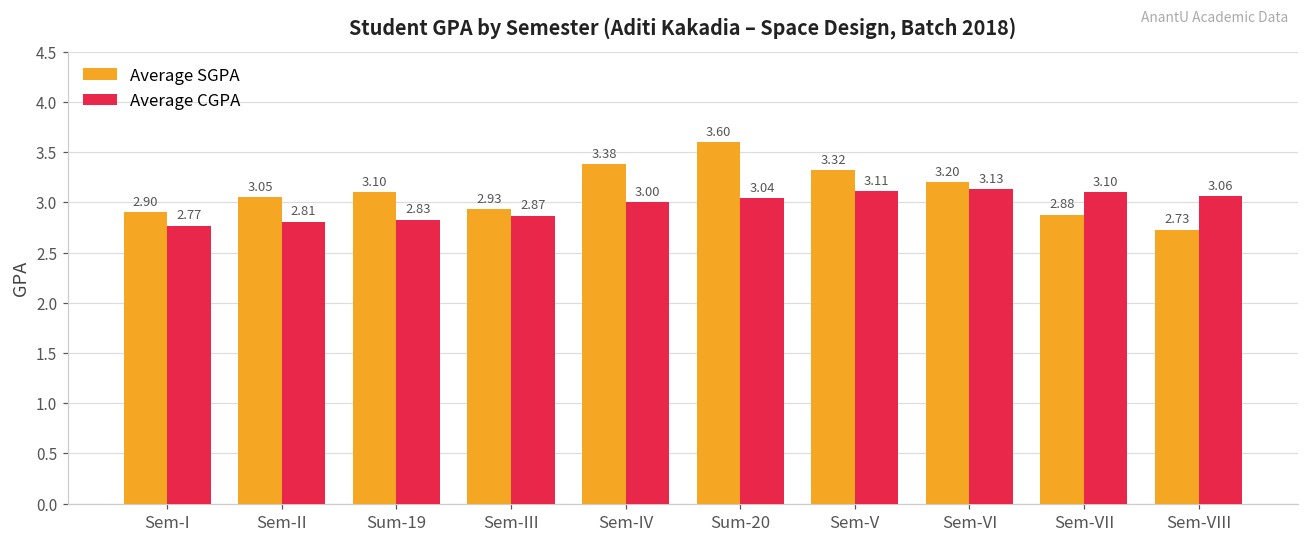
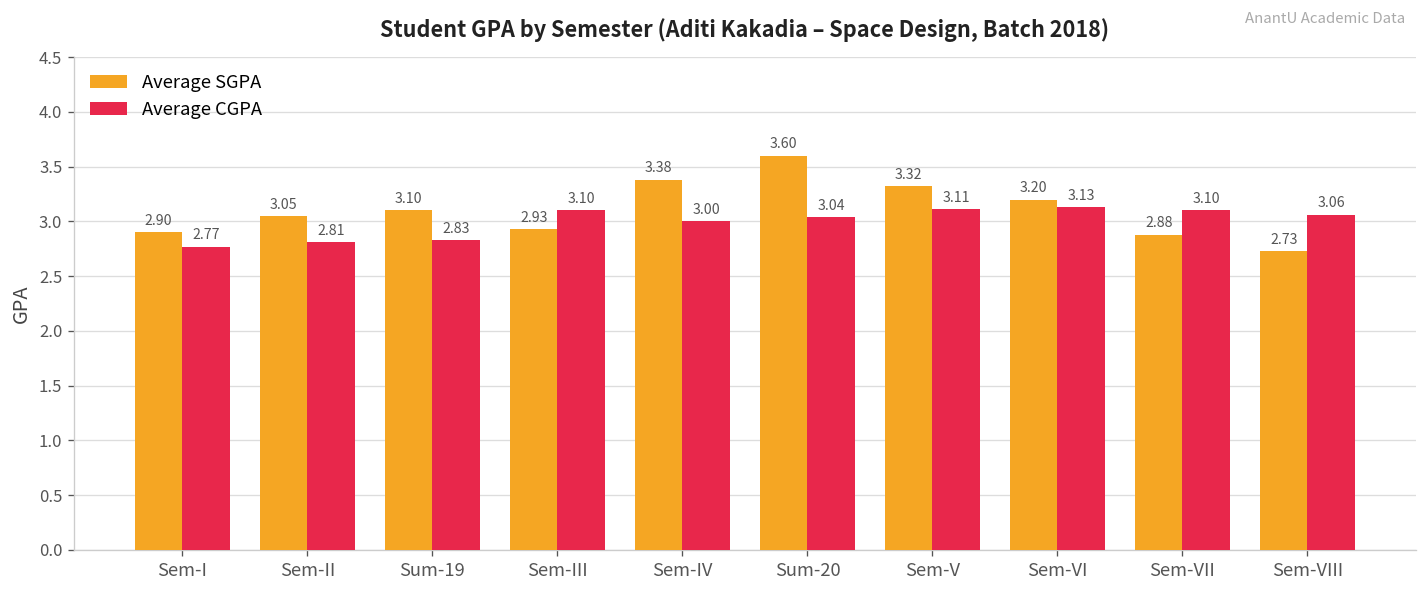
  {
    "Average SGPA": {
      "Sem-I": 2.90,
      "Sem-II": 3.05,
      "Sum-19": 3.10,
      "Sem-III": 2.93,
      "Sem-IV": 3.38,
      "Sum-20": 3.60,
      "Sem-V": 3.32,
      "Sem-VI": 3.20,
      "Sem-VII": 2.88,
      "Sem-VIII": 2.73
    },
    "Average CGPA": {
      "Sem-I": 2.77,
      "Sem-II": 2.81,
      "Sum-19": 2.83,
-     "Sem-III": 2.87,
+     "Sem-III": 3.10,
      "Sem-IV": 3.00,
      "Sum-20": 3.04,
      "Sem-V": 3.11,
      "Sem-VI": 3.13,
      "Sem-VII": 3.10,
      "Sem-VIII": 3.06
    }
  }
